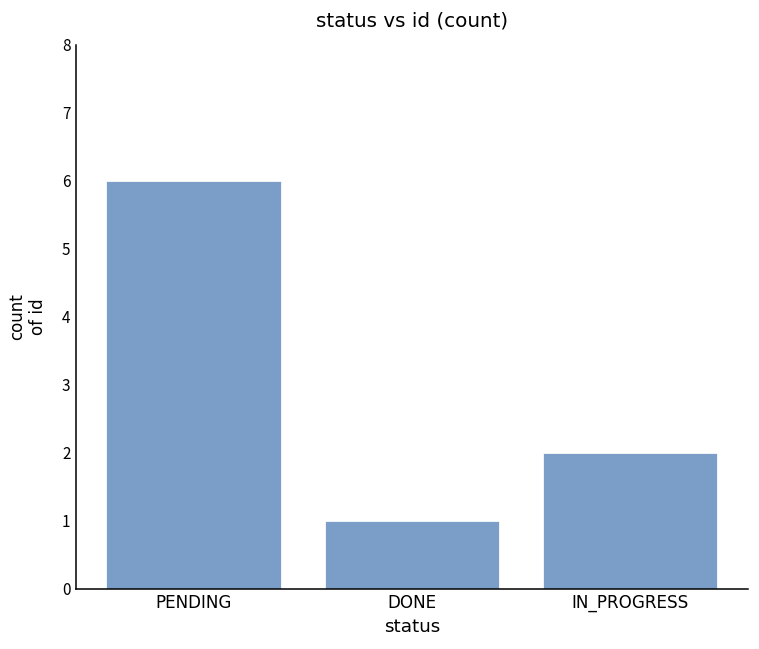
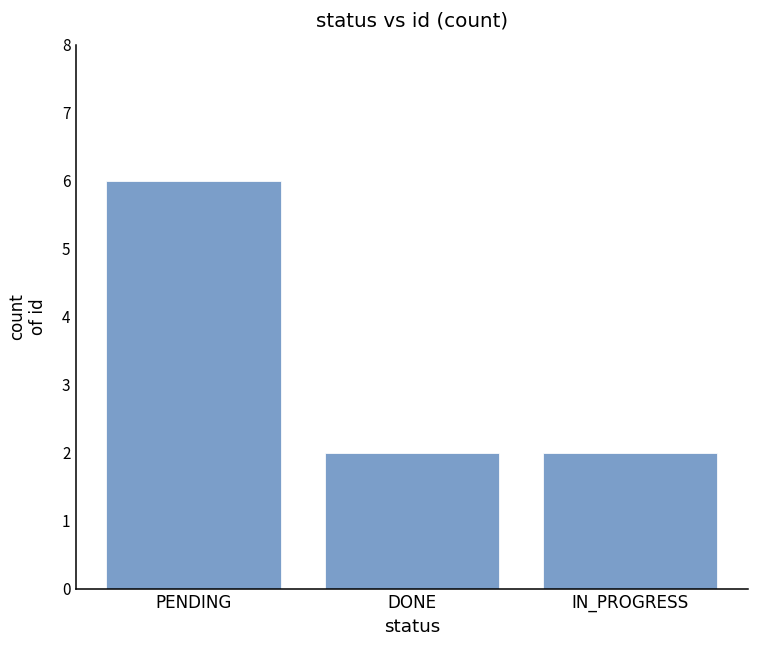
  {
    "PENDING": 6,
-   "DONE": 1,
+   "DONE": 2,
    "IN_PROGRESS": 2
  }
